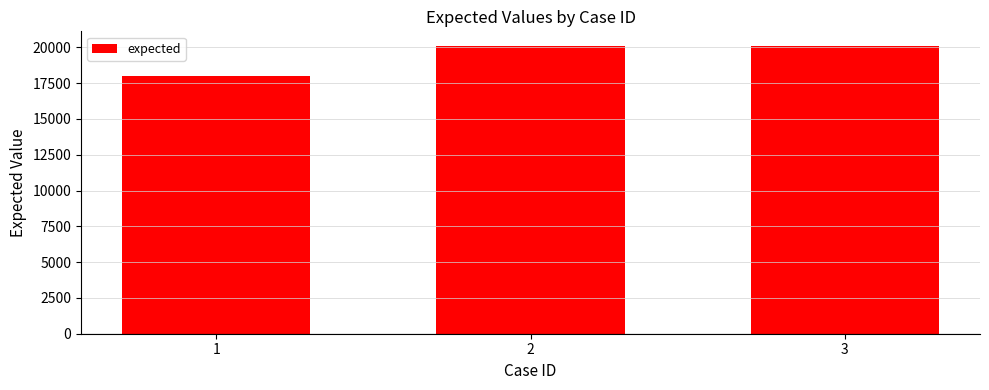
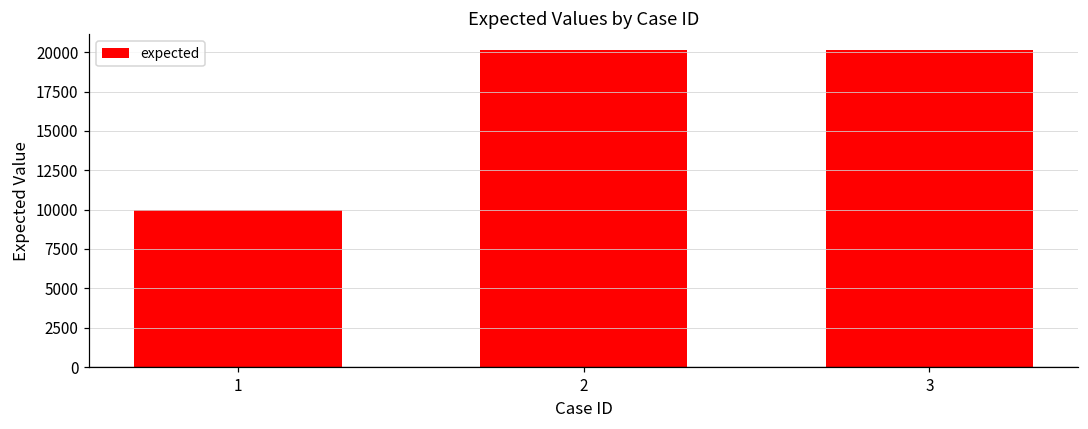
  {
-   "1": 18000,
+   "1": 10000,
    "2": 20100,
    "3": 20100
  }
